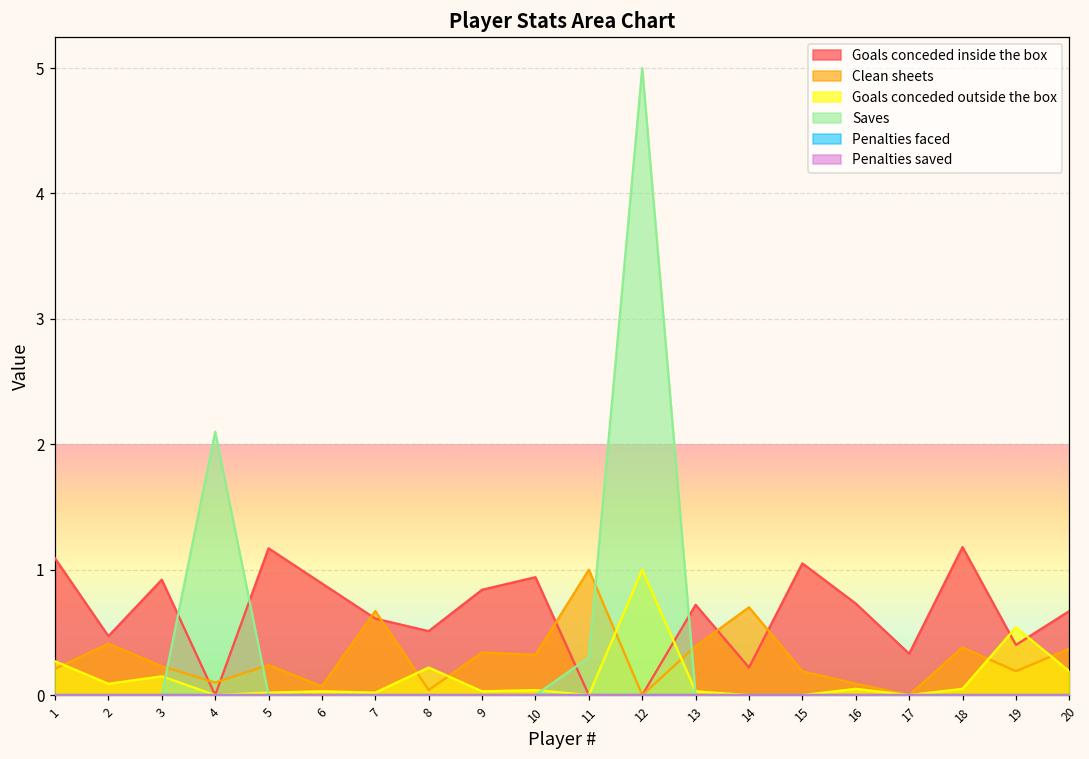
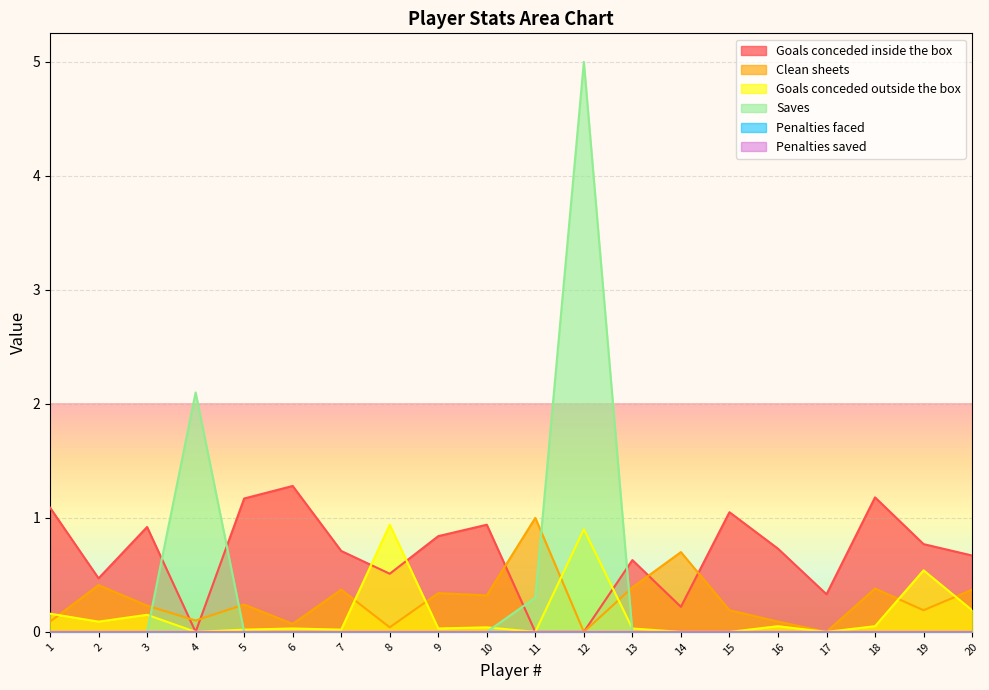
  {
    "Goals conceded inside the box": {
      "1": 1.09,
      "2": 0.47,
      "3": 0.92,
      "5": 1.17,
-     "6": 0.89,
-     "7": 0.61,
+     "6": 1.28,
+     "7": 0.71,
      "8": 0.51,
      "9": 0.84,
      "10": 0.94,
-     "13": 0.72,
+     "13": 0.63,
      "14": 0.22,
      "15": 1.05,
      "16": 0.73,
      "17": 0.33,
      "18": 1.18,
-     "19": 0.40,
+     "19": 0.77,
      "20": 0.67
    },
    "Clean sheets": {
-     "1": 0.21,
+     "1": 0.09,
      "2": 0.41,
      "3": 0.23,
      "4": 0.10,
      "5": 0.24,
      "6": 0.07,
-     "7": 0.67,
+     "7": 0.37,
      "8": 0.04,
      "9": 0.34,
      "10": 0.32,
      "11": 1.00,
      "13": 0.39,
      "14": 0.70,
      "15": 0.19,
      "16": 0.09,
      "18": 0.38,
      "19": 0.19,
      "20": 0.37
    },
    "Goals conceded outside the box": {
-     "1": 0.27,
+     "1": 0.16,
      "2": 0.09,
      "3": 0.15,
      "6": 0.03,
-     "8": 0.22,
+     "8": 0.94,
      "9": 0.03,
      "10": 0.04,
-     "12": 1.0,
+     "12": 0.9,
      "13": 0.03,
      "16": 0.05,
      "18": 0.05,
      "19": 0.54,
      "20": 0.19
    },
    "Saves": {
      "4": 2.10,
      "11": 0.30,
      "12": 5.00
    }
  }
